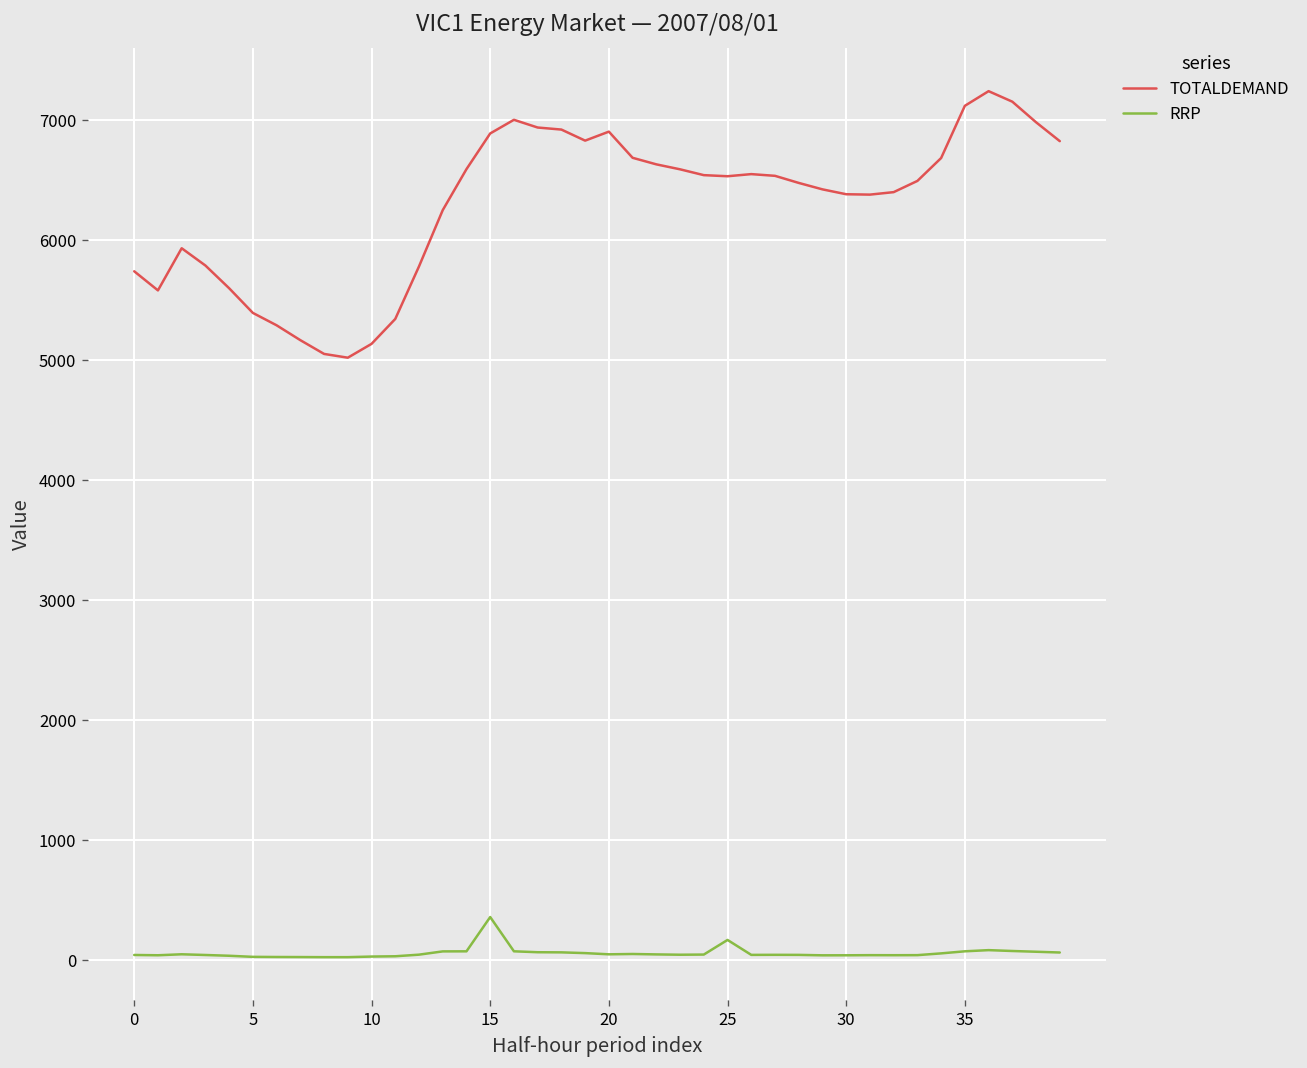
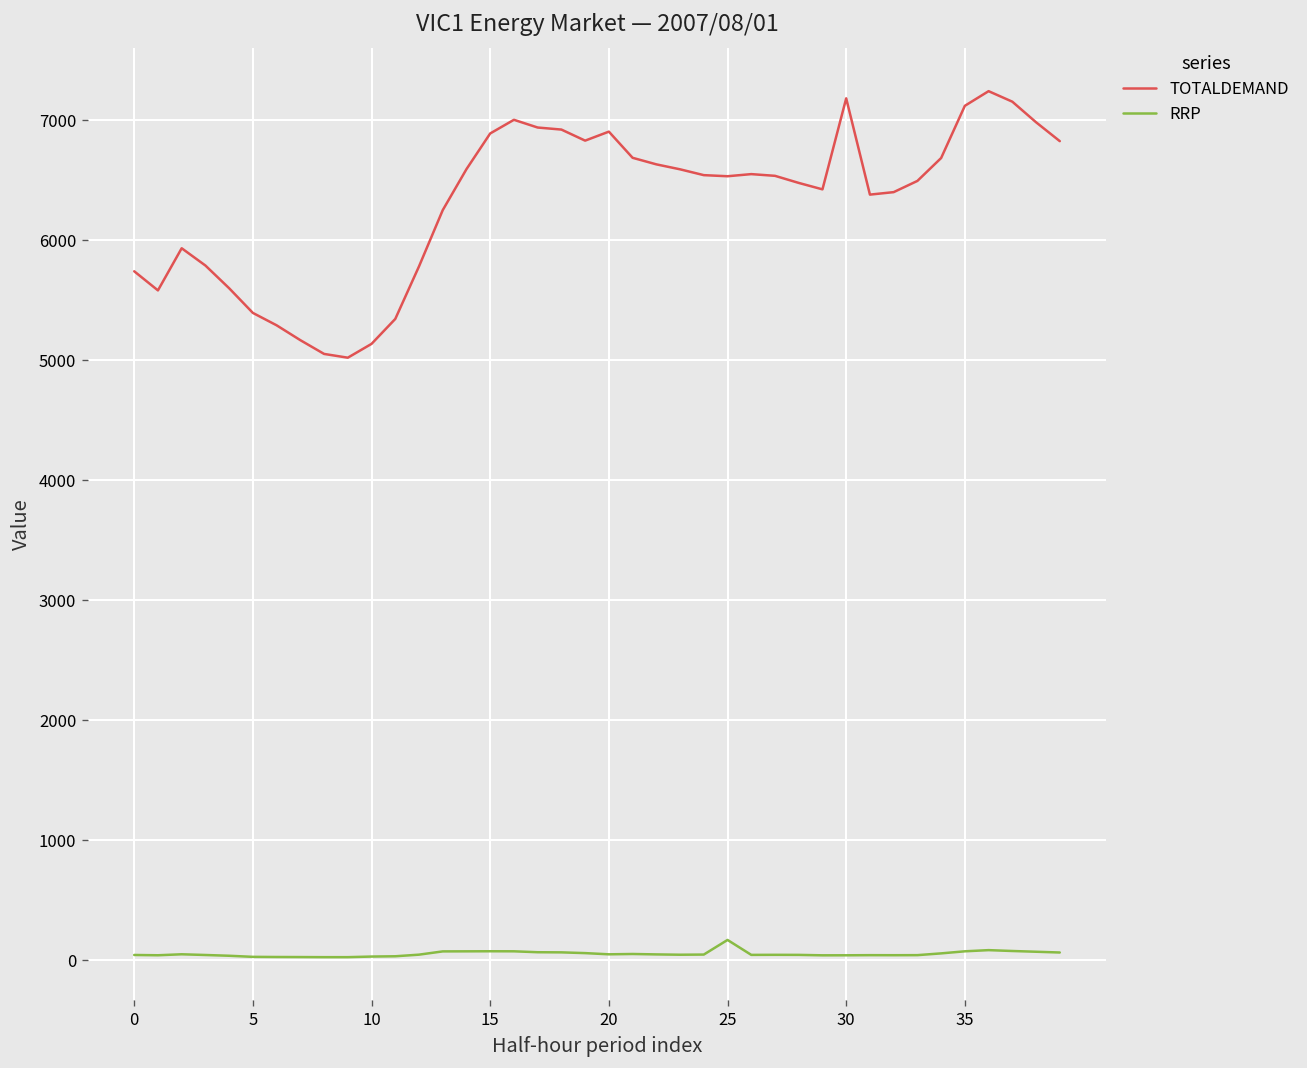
  {
    "TOTALDEMAND": {
      "0": 5740,
      "5": 5390,
      "10": 5140,
      "15": 6890,
      "20": 6900,
      "25": 6530,
-     "30": 6380,
+     "30": 7180,
      "35": 7120
    },
    "RRP": {
      "0": 50,
      "5": 30,
      "10": 30,
-     "15": 360,
+     "15": 80,
      "20": 50,
      "25": 170,
      "30": 40,
      "35": 80
    }
  }
